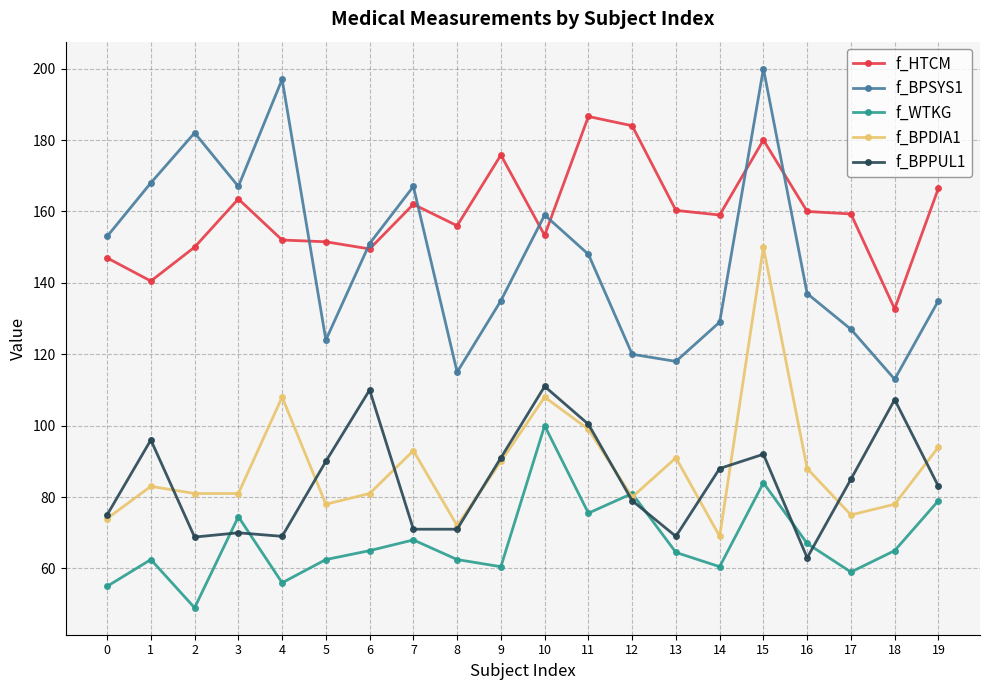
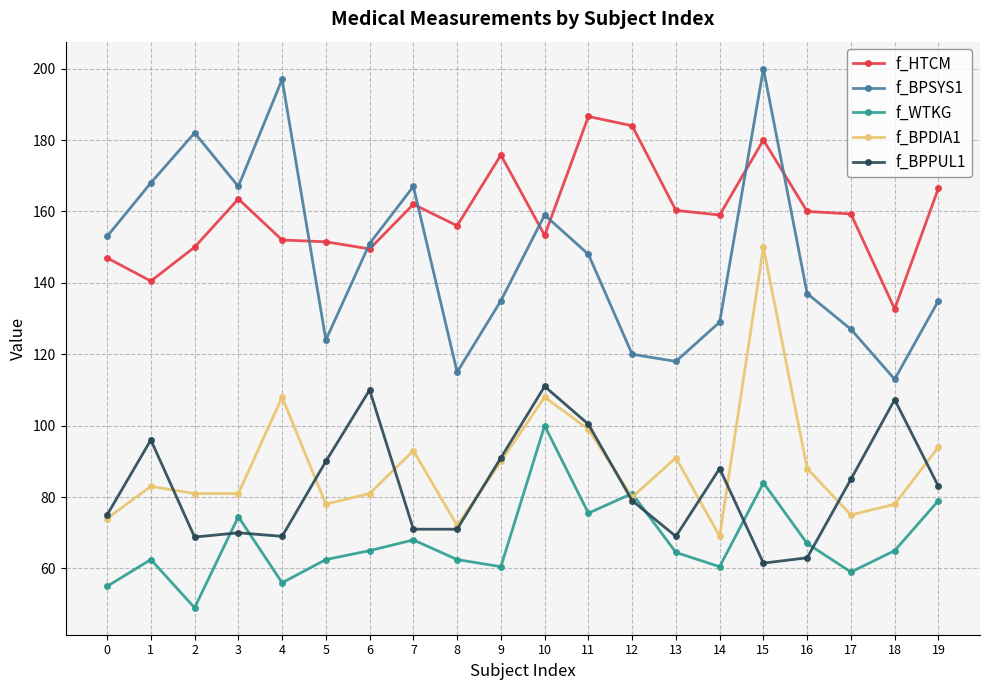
  {
    "f_HTCM": {
      "0": 147,
      "1": 141,
      "2": 150,
      "3": 164,
      "4": 152,
      "5": 152,
      "6": 150,
      "7": 162,
      "8": 156,
      "9": 176,
      "10": 153,
      "11": 187,
      "12": 184,
      "13": 160,
      "14": 159,
      "15": 180,
      "16": 160,
      "17": 159,
      "18": 133,
      "19": 167
    },
    "f_BPDIA1": {
      "0": 74,
      "1": 83,
      "2": 81,
      "3": 81,
      "4": 108,
      "5": 78,
      "6": 81,
      "7": 93,
      "8": 72,
      "9": 90,
      "10": 108,
      "11": 99,
      "12": 80,
      "13": 91,
      "14": 69,
      "15": 150,
      "16": 88,
      "17": 75,
      "18": 78,
      "19": 94
    },
    "f_BPPUL1": {
      "0": 75,
      "1": 96,
      "2": 69,
      "3": 70,
      "4": 69,
      "5": 90,
      "6": 110,
      "7": 71,
      "8": 71,
      "9": 91,
      "10": 111,
      "11": 100,
      "12": 79,
      "13": 69,
      "14": 88,
-     "15": 92,
+     "15": 62,
      "16": 63,
      "17": 85,
      "18": 107,
      "19": 83
    }
  }
